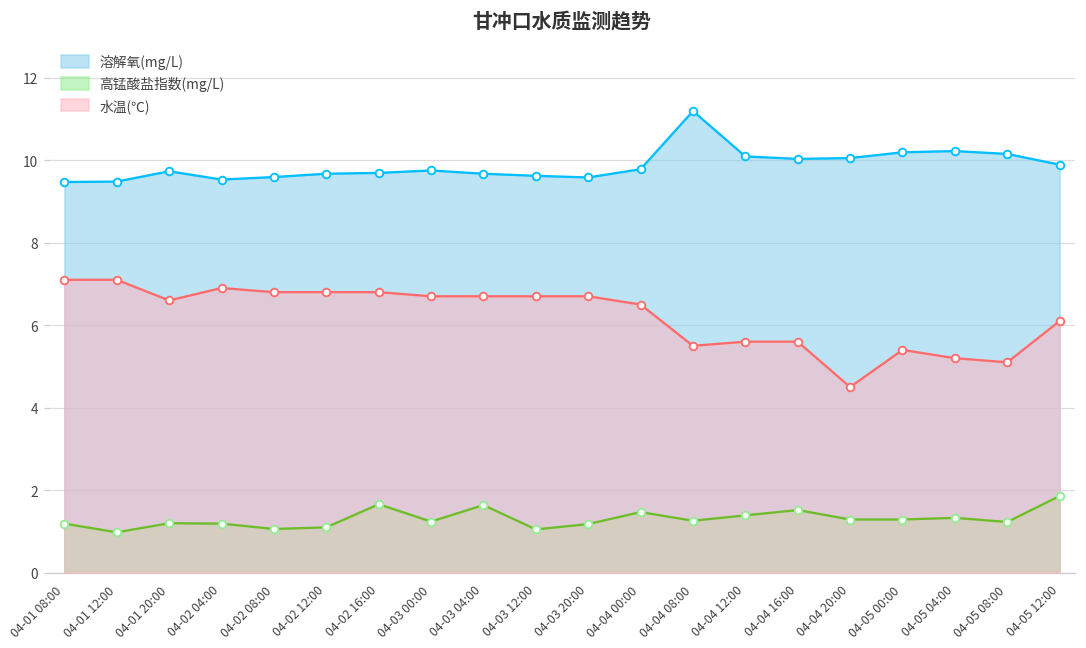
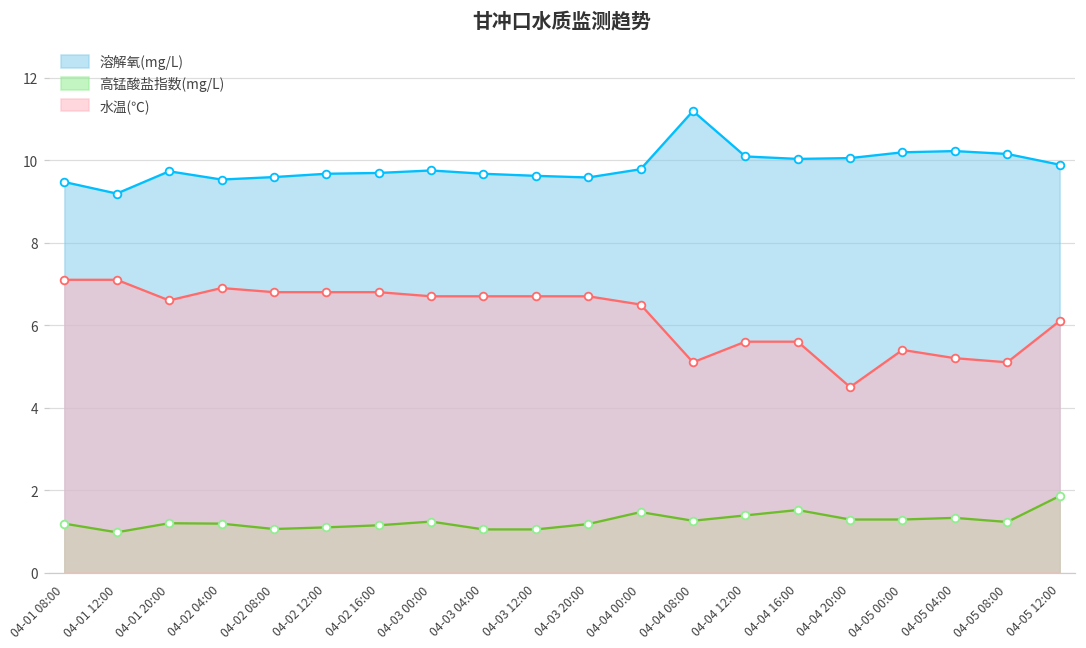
  {
    "溶解氧(mg/L)": {
      "04-01 08:00": 9.5,
-     "04-01 12:00": 9.5,
+     "04-01 12:00": 9.2,
      "04-01 20:00": 9.7,
      "04-02 04:00": 9.5,
      "04-02 08:00": 9.6,
      "04-02 12:00": 9.7,
      "04-02 16:00": 9.7,
      "04-03 00:00": 9.8,
      "04-03 04:00": 9.7,
      "04-03 12:00": 9.6,
      "04-03 20:00": 9.6,
      "04-04 00:00": 9.8,
      "04-04 08:00": 11.2,
      "04-04 12:00": 10.1,
      "04-04 16:00": 10.0,
      "04-04 20:00": 10.1,
      "04-05 00:00": 10.2,
      "04-05 04:00": 10.2,
      "04-05 08:00": 10.2,
      "04-05 12:00": 9.9
    },
    "高锰酸盐指数(mg/L)": {
      "04-01 08:00": 1.2,
      "04-01 12:00": 1.0,
      "04-01 20:00": 1.2,
      "04-02 04:00": 1.2,
      "04-02 08:00": 1.1,
      "04-02 12:00": 1.1,
-     "04-02 16:00": 1.7,
+     "04-02 16:00": 1.2,
      "04-03 00:00": 1.2,
-     "04-03 04:00": 1.6,
+     "04-03 04:00": 1.1,
      "04-03 12:00": 1.1,
      "04-03 20:00": 1.2,
      "04-04 00:00": 1.5,
      "04-04 08:00": 1.3,
      "04-04 12:00": 1.4,
      "04-04 16:00": 1.5,
      "04-04 20:00": 1.3,
      "04-05 00:00": 1.3,
      "04-05 04:00": 1.3,
      "04-05 08:00": 1.2,
      "04-05 12:00": 1.9
    },
    "水温(℃)": {
      "04-01 08:00": 7.1,
      "04-01 12:00": 7.1,
      "04-01 20:00": 6.6,
      "04-02 04:00": 6.9,
      "04-02 08:00": 6.8,
      "04-02 12:00": 6.8,
      "04-02 16:00": 6.8,
      "04-03 00:00": 6.7,
      "04-03 04:00": 6.7,
      "04-03 12:00": 6.7,
      "04-03 20:00": 6.7,
      "04-04 00:00": 6.5,
-     "04-04 08:00": 5.5,
+     "04-04 08:00": 5.1,
      "04-04 12:00": 5.6,
      "04-04 16:00": 5.6,
      "04-04 20:00": 4.5,
      "04-05 00:00": 5.4,
      "04-05 04:00": 5.2,
      "04-05 08:00": 5.1,
      "04-05 12:00": 6.1
    }
  }
